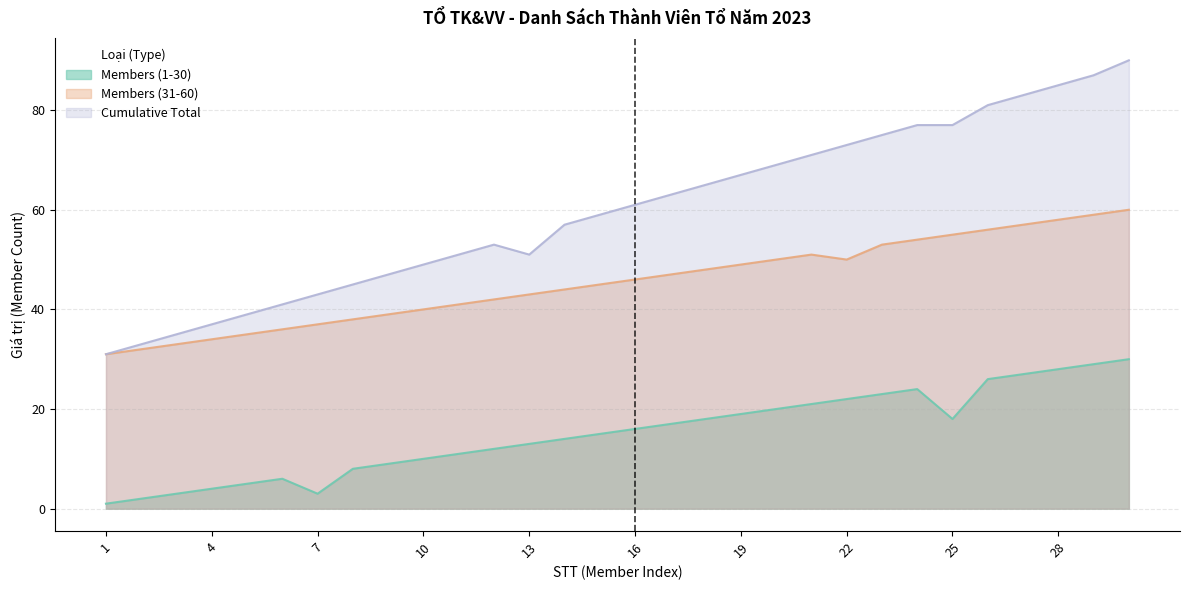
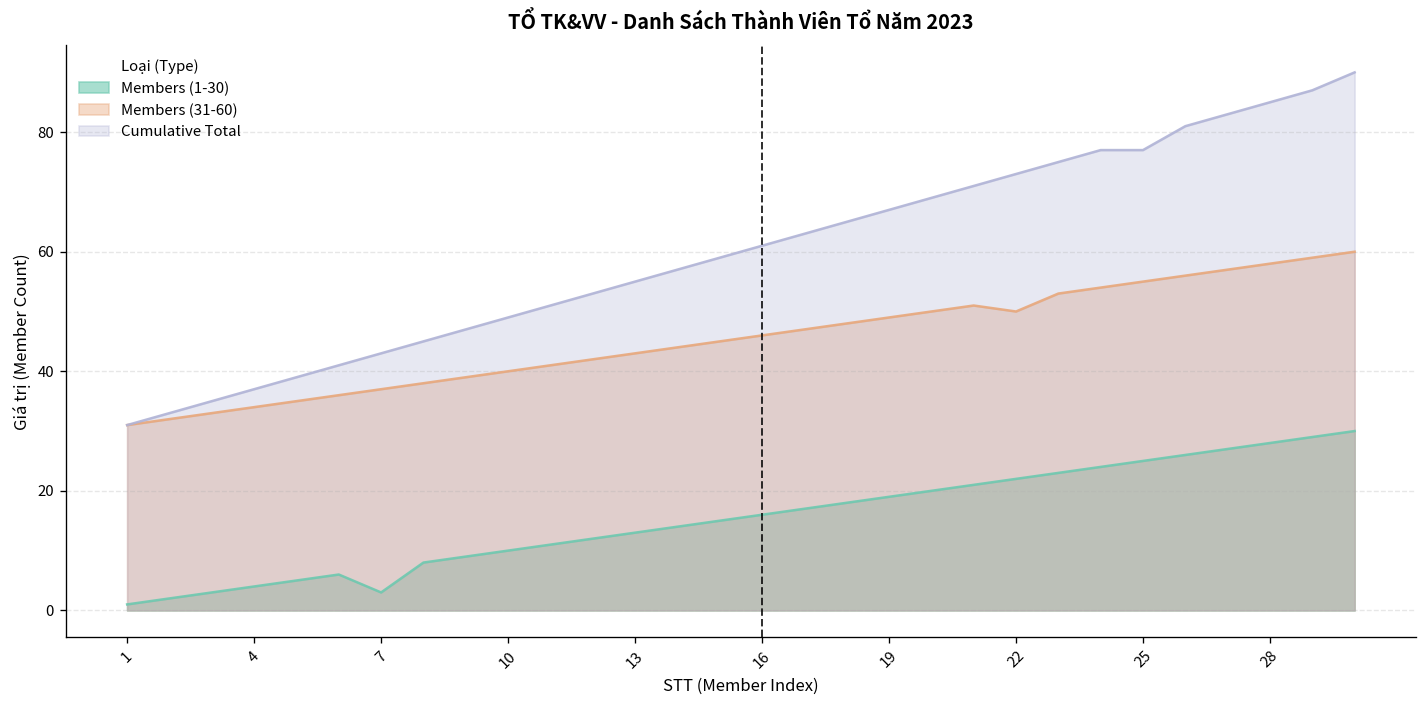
  {
    "Members (1-30)": {
      "1": 1,
      "4": 4,
      "7": 3,
      "10": 10,
      "13": 13,
      "16": 16,
      "19": 19,
      "22": 22,
-     "25": 18,
+     "25": 25,
      "28": 28
    },
    "Members (31-60)": {
      "4": 34,
      "7": 37,
      "10": 40,
      "13": 43,
      "16": 46,
      "19": 49,
      "22": 50,
      "25": 55,
      "28": 58
    },
    "Cumulative Total": {
      "4": 37,
      "7": 43,
      "10": 49,
-     "13": 51,
+     "13": 55,
      "16": 61,
      "19": 67,
      "22": 73,
      "25": 77,
      "28": 85
    }
  }
